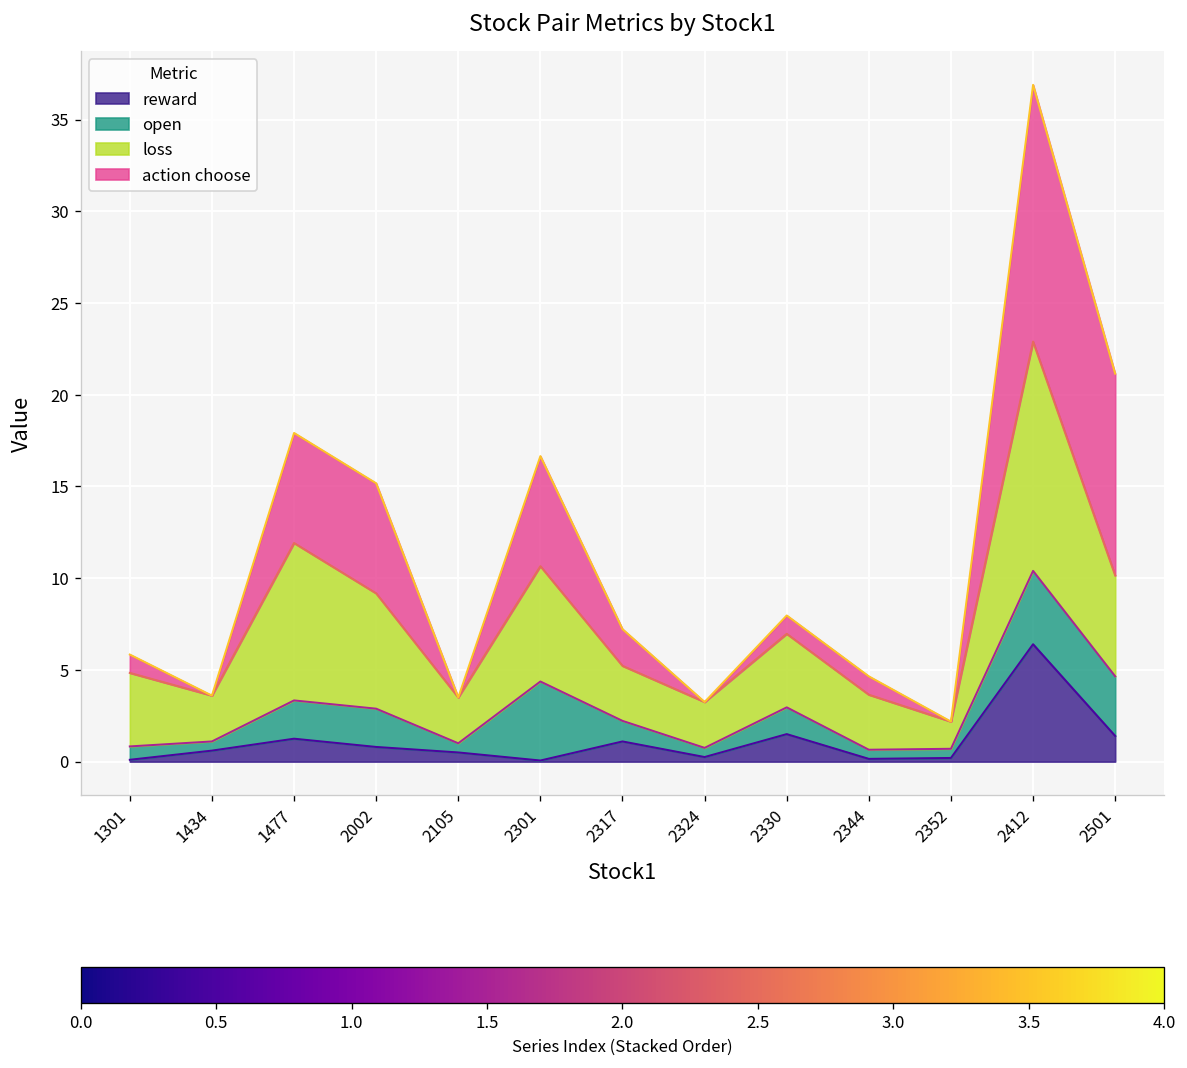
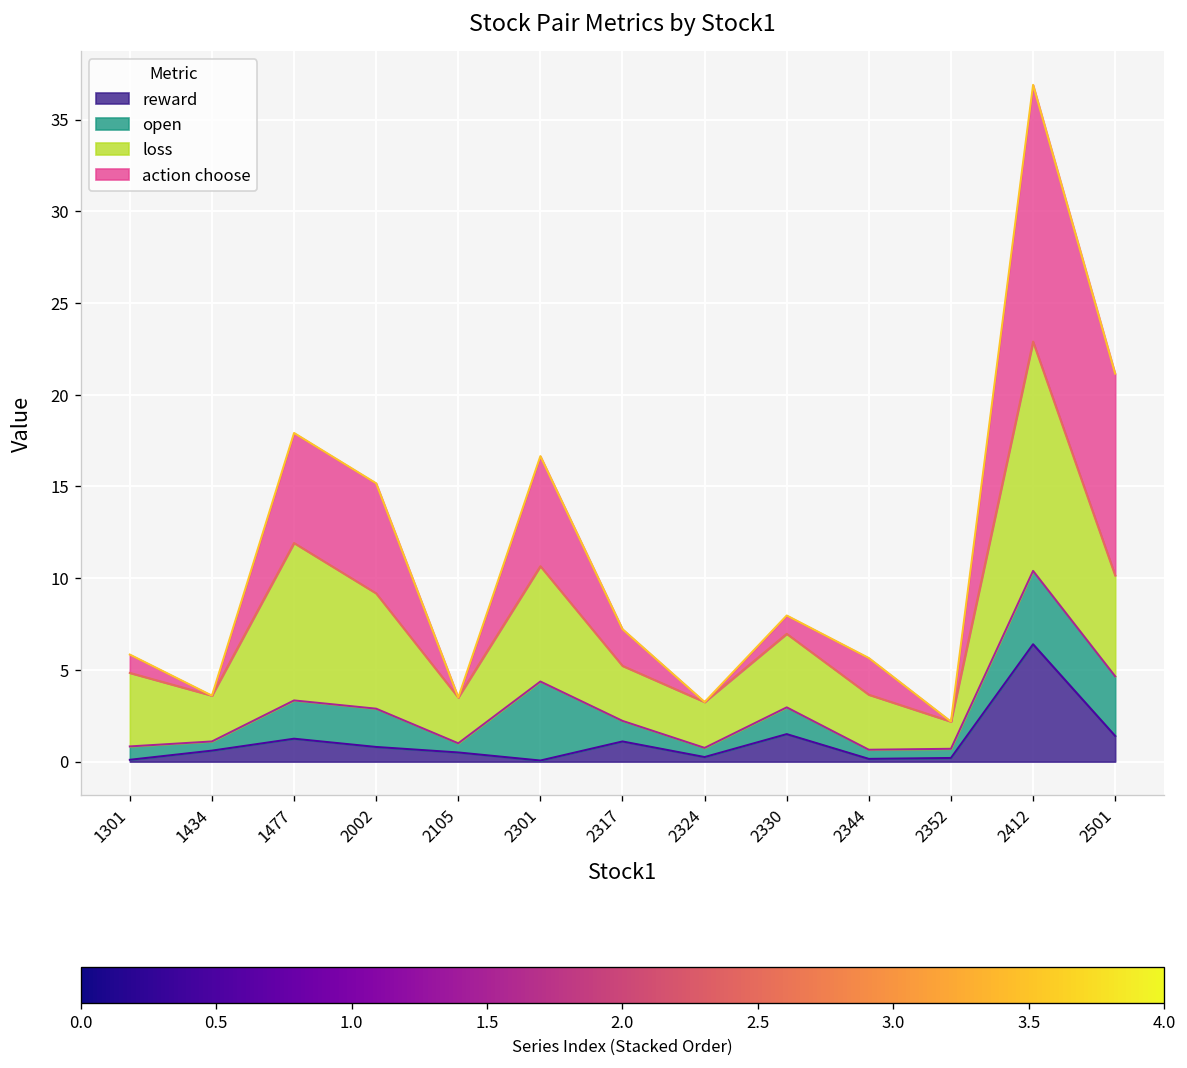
  {
    "reward": {
      "1301": 0,
      "1434": 0.6,
      "1477": 1.3,
      "2002": 0.8,
      "2105": 0.5,
      "2301": 0,
      "2317": 1,
      "2324": 0.3,
      "2330": 1.5,
      "2344": 0,
      "2352": 0.2,
      "2412": 6.4,
      "2501": 1.4
    },
    "open": {
      "1301": 0.7,
      "1434": 0.5,
      "1477": 2,
      "2002": 2,
      "2105": 0.5,
      "2301": 4.3,
      "2317": 1,
      "2324": 0.5,
      "2330": 1.5,
      "2344": 0.5,
      "2352": 0.5,
      "2412": 4,
      "2501": 3.2
    },
    "loss": {
      "1301": 4,
      "1477": 8.6,
      "2002": 6.3,
      "2301": 6.3,
      "2317": 3,
      "2330": 4,
      "2344": 3,
      "2412": 12.5,
      "2501": 5.5
    },
    "action choose": {
      "1301": 1,
      "1477": 6,
      "2002": 6,
      "2301": 6,
      "2317": 2,
      "2330": 1,
-     "2344": 1,
+     "2344": 2,
      "2412": 14,
      "2501": 11
    }
  }
